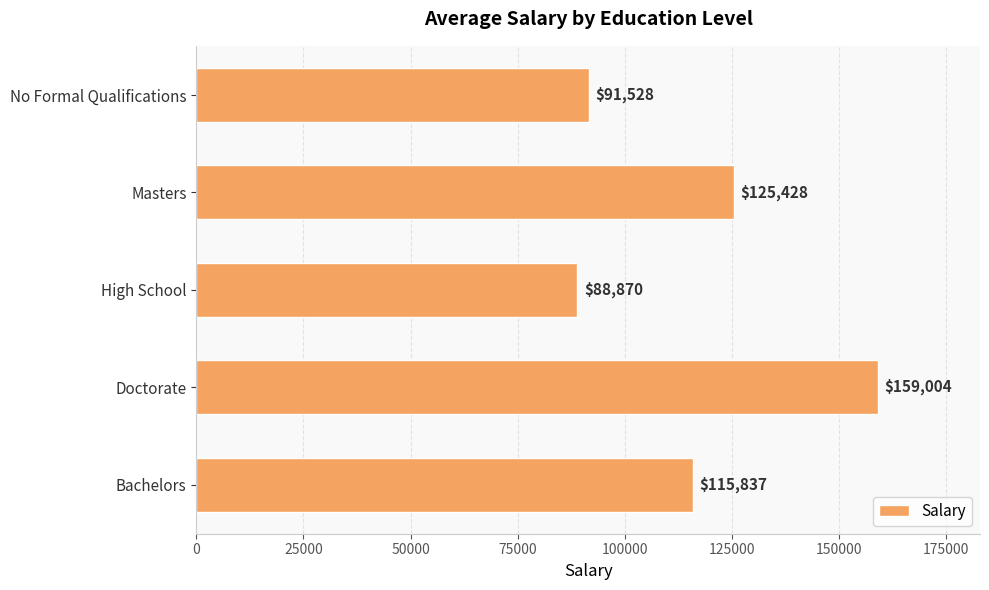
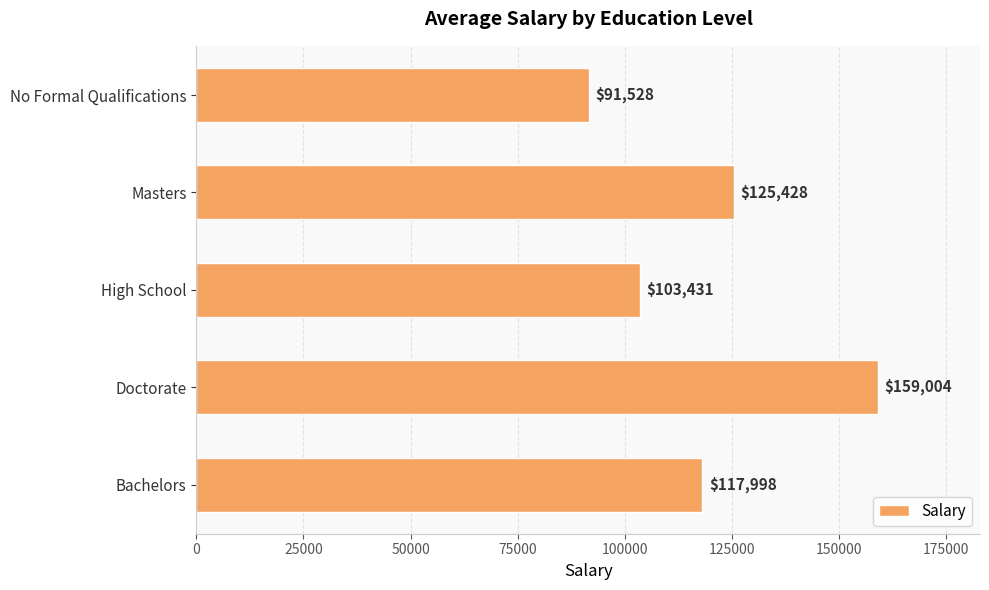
  {
    "No Formal Qualifications": "$91,528",
    "Masters": "$125,428",
-   "High School": "$88,870",
+   "High School": "$103,431",
    "Doctorate": "$159,004",
-   "Bachelors": "$115,837"
+   "Bachelors": "$117,998"
  }
